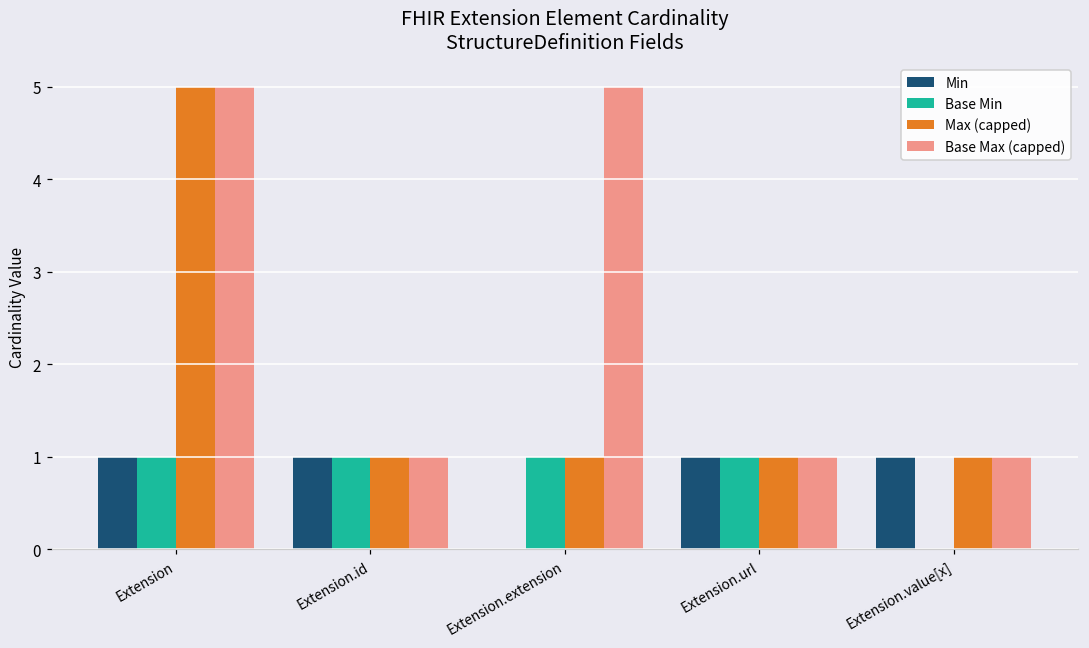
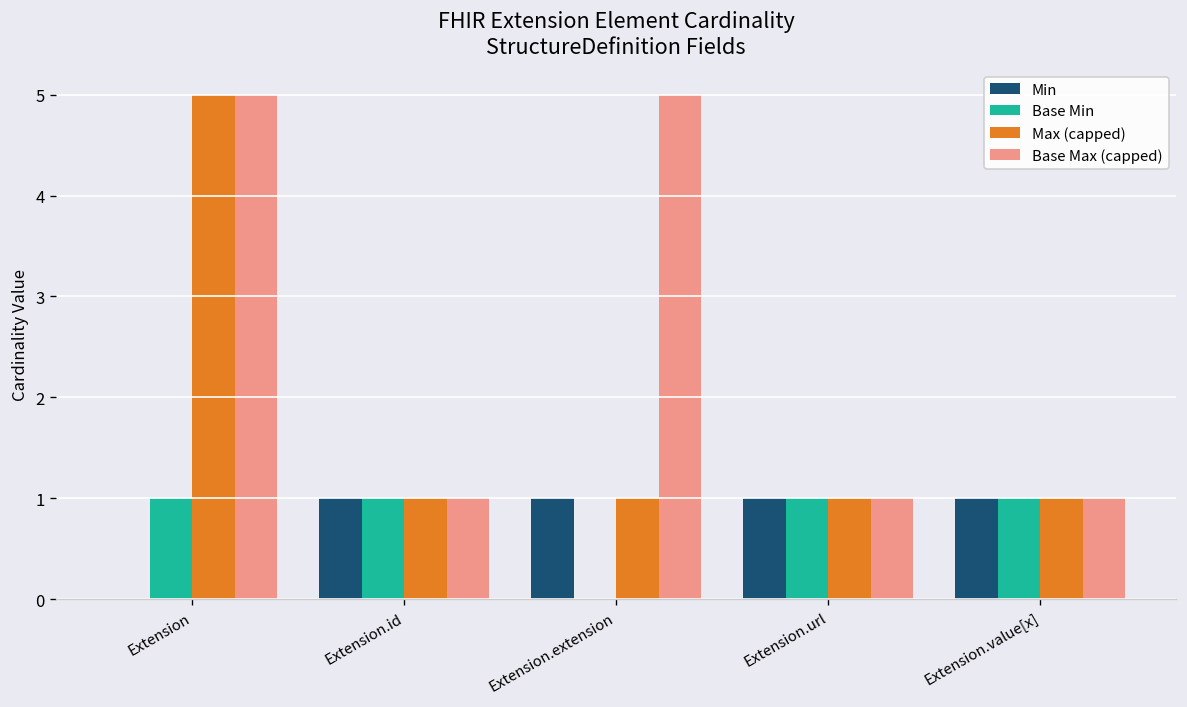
  {
    "Min": {
-     "Extension": 1,
+     "Extension": 0,
      "Extension.id": 1,
-     "Extension.extension": 0,
+     "Extension.extension": 1,
      "Extension.url": 1,
      "Extension.value[x]": 1
    },
    "Base Min": {
      "Extension": 1,
      "Extension.id": 1,
-     "Extension.extension": 1,
+     "Extension.extension": 0,
      "Extension.url": 1,
-     "Extension.value[x]": 0
+     "Extension.value[x]": 1
    },
    "Max (capped)": {
      "Extension": 5,
      "Extension.id": 1,
      "Extension.extension": 1,
      "Extension.url": 1,
      "Extension.value[x]": 1
    },
    "Base Max (capped)": {
      "Extension": 5,
      "Extension.id": 1,
      "Extension.extension": 5,
      "Extension.url": 1,
      "Extension.value[x]": 1
    }
  }
